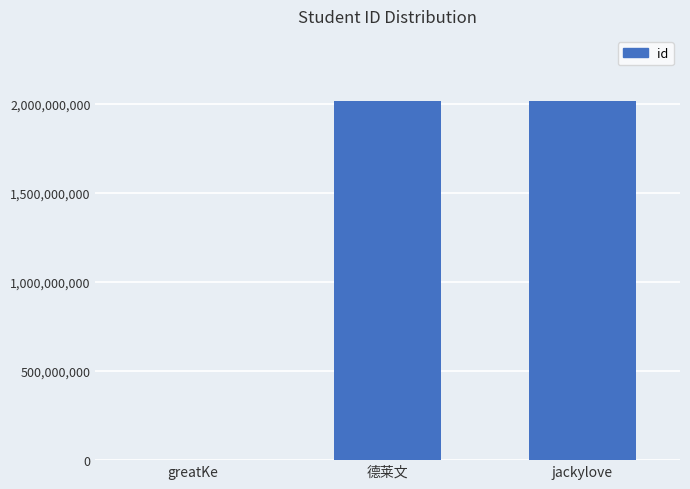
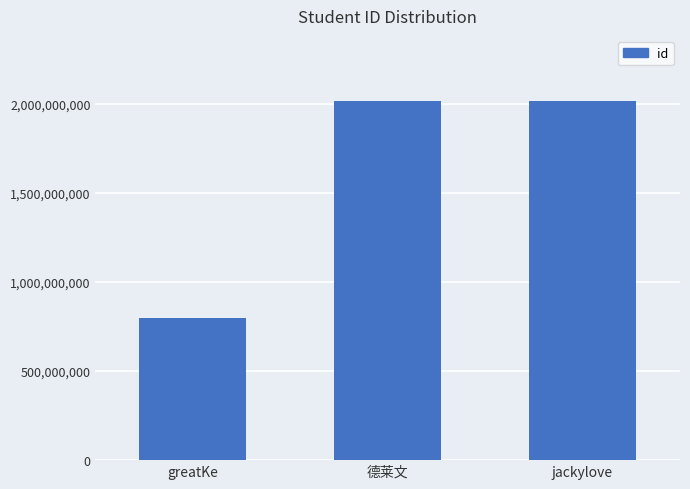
  {
-   "greatKe": "0",
+   "greatKe": "800,000,000",
    "德莱文": "2,020,000,000",
    "jackylove": "2,020,000,000"
  }
